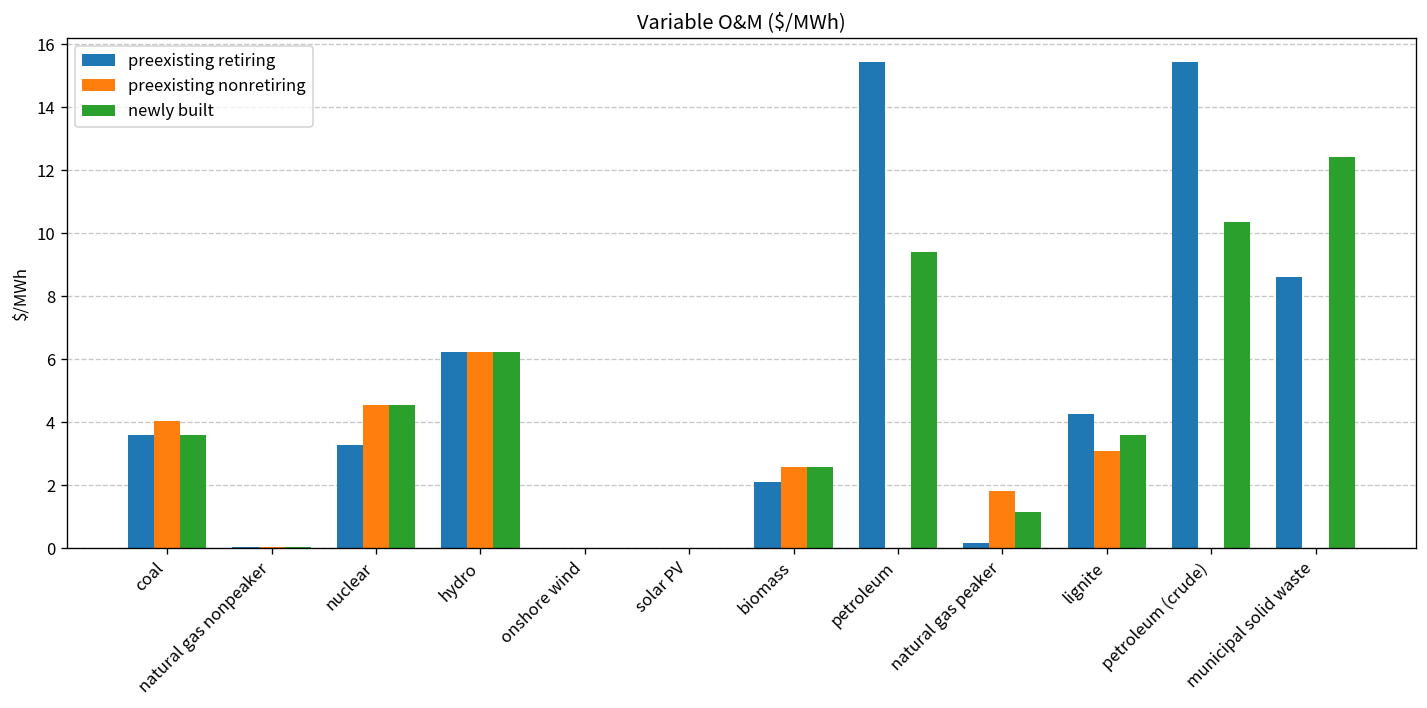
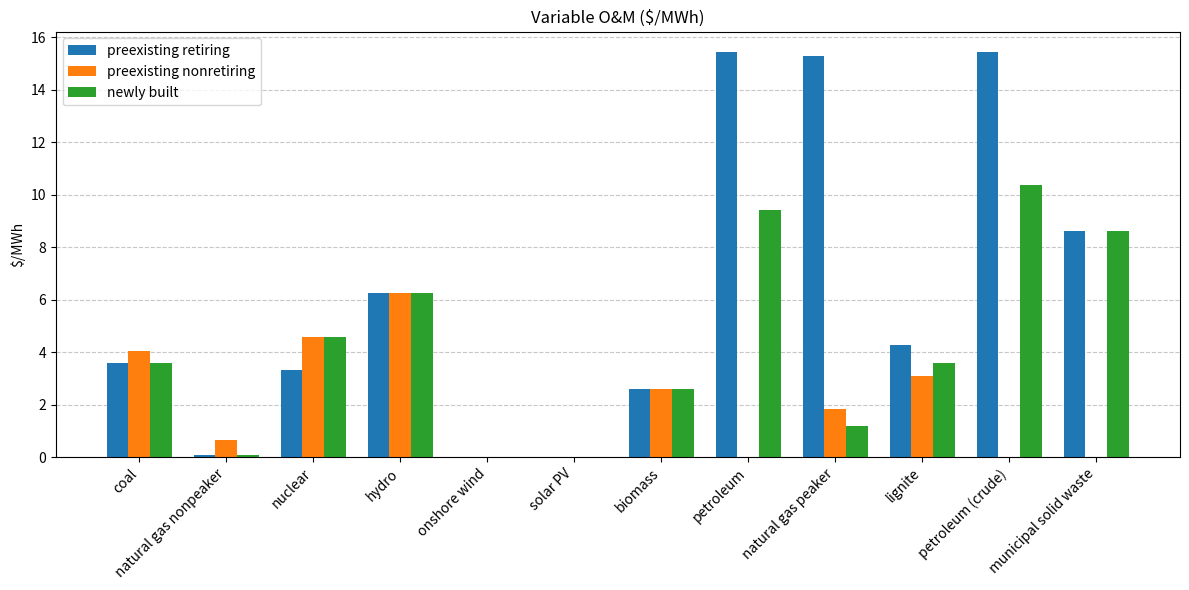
  {
    "preexisting retiring": {
      "coal": 3.6,
      "nuclear": 3.3,
      "hydro": 6.2,
      "onshore wind": 0.0,
      "solar PV": 0.0,
-     "biomass": 2.1,
+     "biomass": 2.6,
      "petroleum": 15.4,
-     "natural gas peaker": 0.2,
+     "natural gas peaker": 15.3,
      "lignite": 4.3,
      "petroleum (crude)": 15.4,
      "municipal solid waste": 8.6
    },
    "preexisting nonretiring": {
      "coal": 4.1,
-     "natural gas nonpeaker": 0.1,
+     "natural gas nonpeaker": 0.7,
      "nuclear": 4.6,
      "hydro": 6.2,
      "onshore wind": 0.0,
      "solar PV": 0.0,
      "biomass": 2.6,
      "petroleum": 0.0,
      "natural gas peaker": 1.8,
      "lignite": 3.1,
      "petroleum (crude)": 0.0,
      "municipal solid waste": 0.0
    },
    "newly built": {
      "coal": 3.6,
      "nuclear": 4.6,
      "hydro": 6.2,
      "onshore wind": 0.0,
      "solar PV": 0.0,
      "biomass": 2.6,
      "petroleum": 9.4,
      "natural gas peaker": 1.2,
      "lignite": 3.6,
      "petroleum (crude)": 10.4,
-     "municipal solid waste": 12.4
+     "municipal solid waste": 8.6
    }
  }
